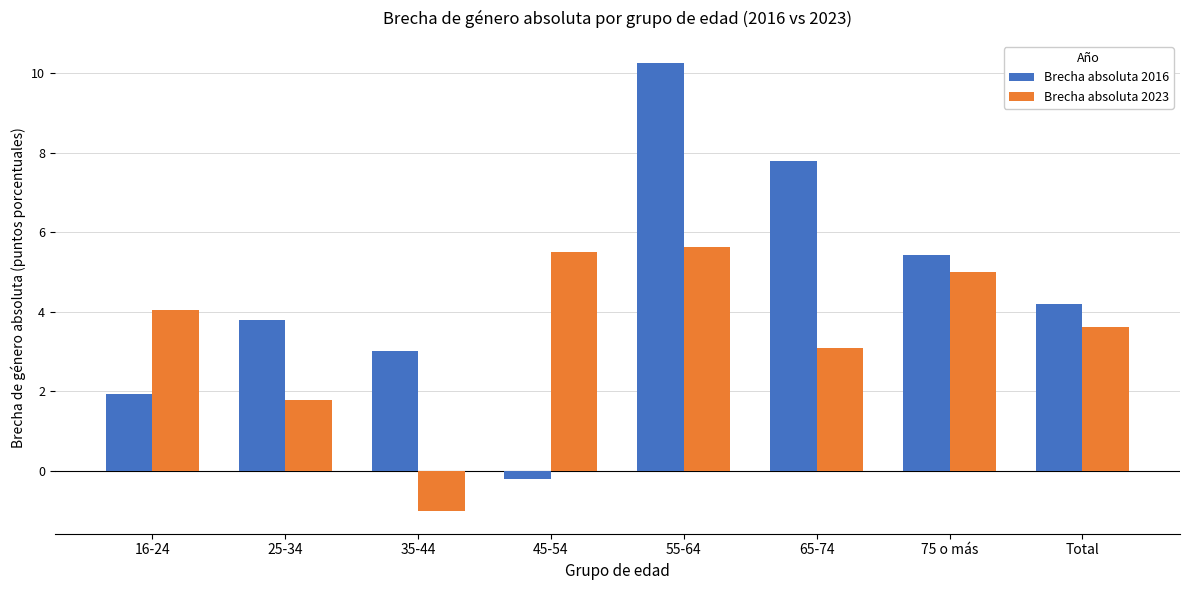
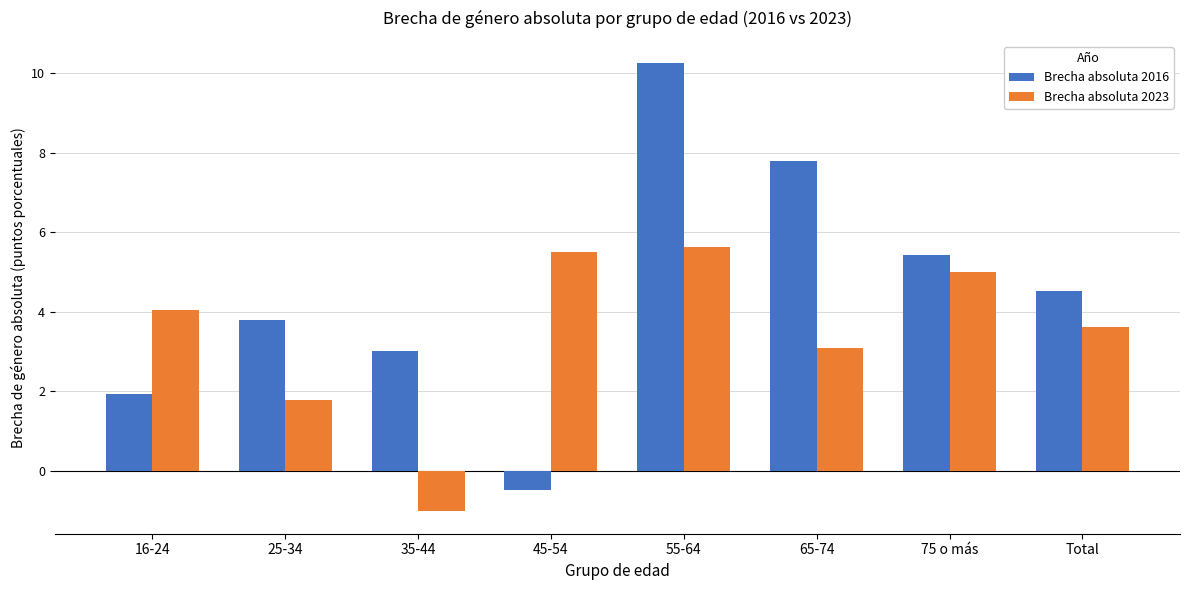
  {
    "Brecha absoluta 2016": {
      "16-24": 1.9,
      "25-34": 3.8,
      "35-44": 3.0,
-     "45-54": -0.2,
+     "45-54": -0.5,
      "55-64": 10.3,
      "65-74": 7.8,
      "75 o más": 5.4,
-     "Total": 4.2
+     "Total": 4.5
    },
    "Brecha absoluta 2023": {
      "16-24": 4.1,
      "25-34": 1.8,
      "35-44": -1.0,
      "45-54": 5.5,
      "55-64": 5.6,
      "65-74": 3.1,
      "75 o más": 5.0,
      "Total": 3.6
    }
  }
